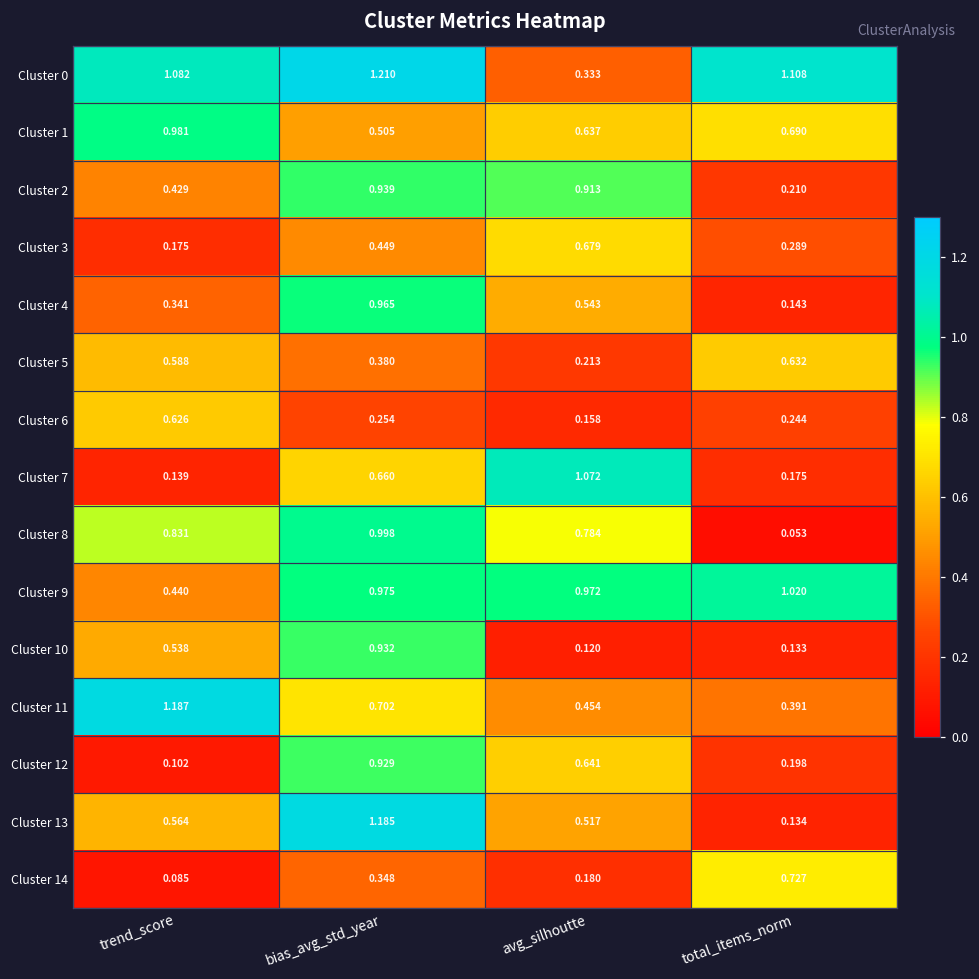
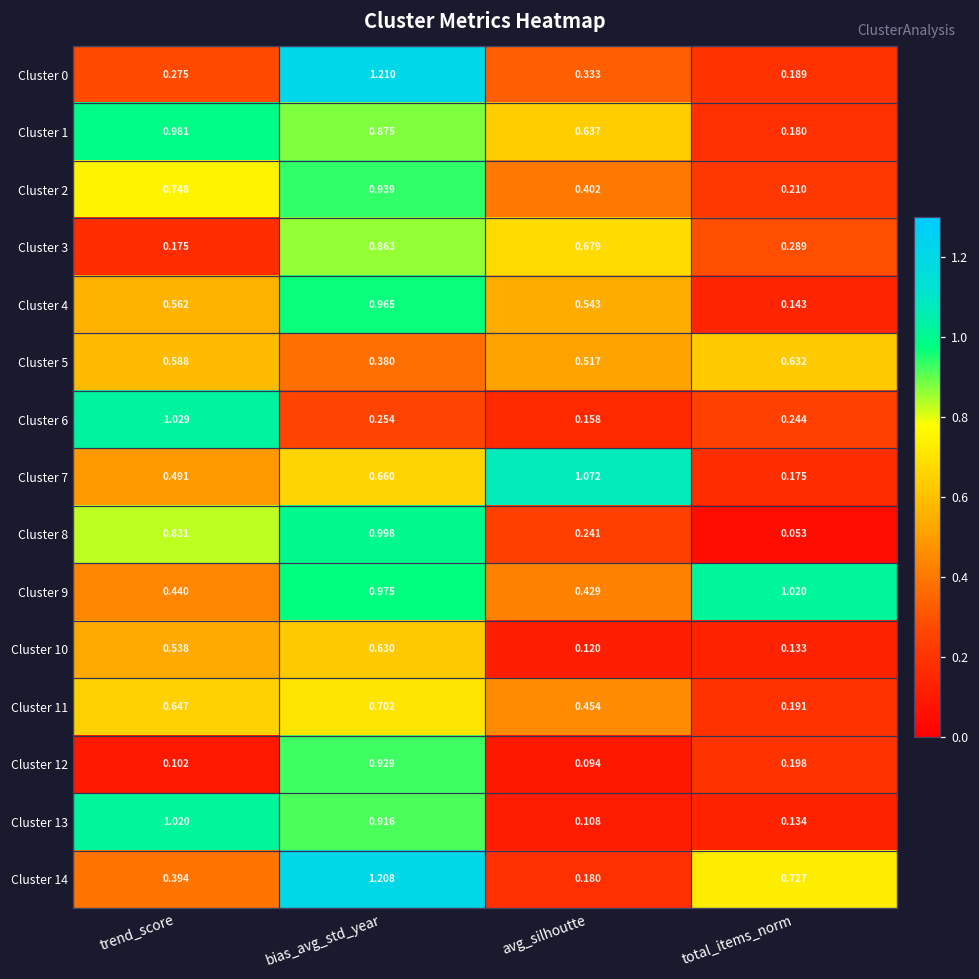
  {
    "Cluster 0": {
-     "trend_score": 1.082,
+     "trend_score": 0.275,
      "bias_avg_std_year": 1.210,
      "avg_silhoutte": 0.333,
-     "total_items_norm": 1.108
+     "total_items_norm": 0.189
    },
    "Cluster 1": {
      "trend_score": 0.981,
-     "bias_avg_std_year": 0.505,
+     "bias_avg_std_year": 0.875,
      "avg_silhoutte": 0.637,
-     "total_items_norm": 0.690
+     "total_items_norm": 0.180
    },
    "Cluster 2": {
-     "trend_score": 0.429,
+     "trend_score": 0.748,
      "bias_avg_std_year": 0.939,
-     "avg_silhoutte": 0.913,
+     "avg_silhoutte": 0.402,
      "total_items_norm": 0.210
    },
    "Cluster 3": {
      "trend_score": 0.175,
-     "bias_avg_std_year": 0.449,
+     "bias_avg_std_year": 0.863,
      "avg_silhoutte": 0.679,
      "total_items_norm": 0.289
    },
    "Cluster 4": {
-     "trend_score": 0.341,
+     "trend_score": 0.562,
      "bias_avg_std_year": 0.965,
      "avg_silhoutte": 0.543,
      "total_items_norm": 0.143
    },
    "Cluster 5": {
      "trend_score": 0.588,
      "bias_avg_std_year": 0.380,
-     "avg_silhoutte": 0.213,
+     "avg_silhoutte": 0.517,
      "total_items_norm": 0.632
    },
    "Cluster 6": {
-     "trend_score": 0.626,
+     "trend_score": 1.029,
      "bias_avg_std_year": 0.254,
      "avg_silhoutte": 0.158,
      "total_items_norm": 0.244
    },
    "Cluster 7": {
-     "trend_score": 0.139,
+     "trend_score": 0.491,
      "bias_avg_std_year": 0.660,
      "avg_silhoutte": 1.072,
      "total_items_norm": 0.175
    },
    "Cluster 8": {
      "trend_score": 0.831,
      "bias_avg_std_year": 0.998,
-     "avg_silhoutte": 0.784,
+     "avg_silhoutte": 0.241,
      "total_items_norm": 0.053
    },
    "Cluster 9": {
      "trend_score": 0.440,
      "bias_avg_std_year": 0.975,
-     "avg_silhoutte": 0.972,
+     "avg_silhoutte": 0.429,
      "total_items_norm": 1.020
    },
    "Cluster 10": {
      "trend_score": 0.538,
-     "bias_avg_std_year": 0.932,
+     "bias_avg_std_year": 0.630,
      "avg_silhoutte": 0.120,
      "total_items_norm": 0.133
    },
    "Cluster 11": {
-     "trend_score": 1.187,
+     "trend_score": 0.647,
      "bias_avg_std_year": 0.702,
      "avg_silhoutte": 0.454,
-     "total_items_norm": 0.391
+     "total_items_norm": 0.191
    },
    "Cluster 12": {
      "trend_score": 0.102,
      "bias_avg_std_year": 0.929,
-     "avg_silhoutte": 0.641,
+     "avg_silhoutte": 0.094,
      "total_items_norm": 0.198
    },
    "Cluster 13": {
-     "trend_score": 0.564,
-     "bias_avg_std_year": 1.185,
-     "avg_silhoutte": 0.517,
+     "trend_score": 1.020,
+     "bias_avg_std_year": 0.916,
+     "avg_silhoutte": 0.108,
      "total_items_norm": 0.134
    },
    "Cluster 14": {
-     "trend_score": 0.085,
-     "bias_avg_std_year": 0.348,
+     "trend_score": 0.394,
+     "bias_avg_std_year": 1.208,
      "avg_silhoutte": 0.180,
      "total_items_norm": 0.727
    }
  }
